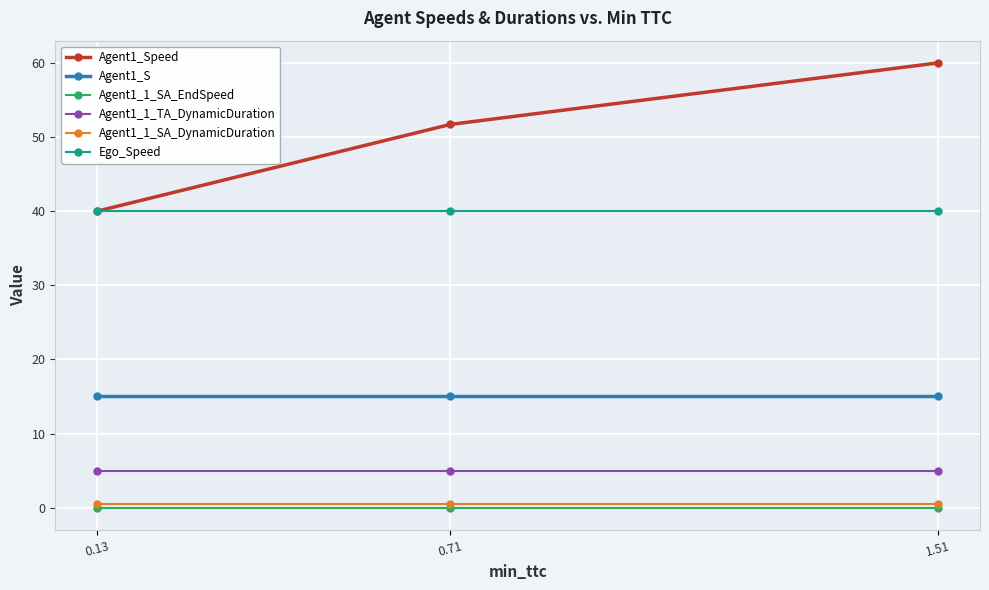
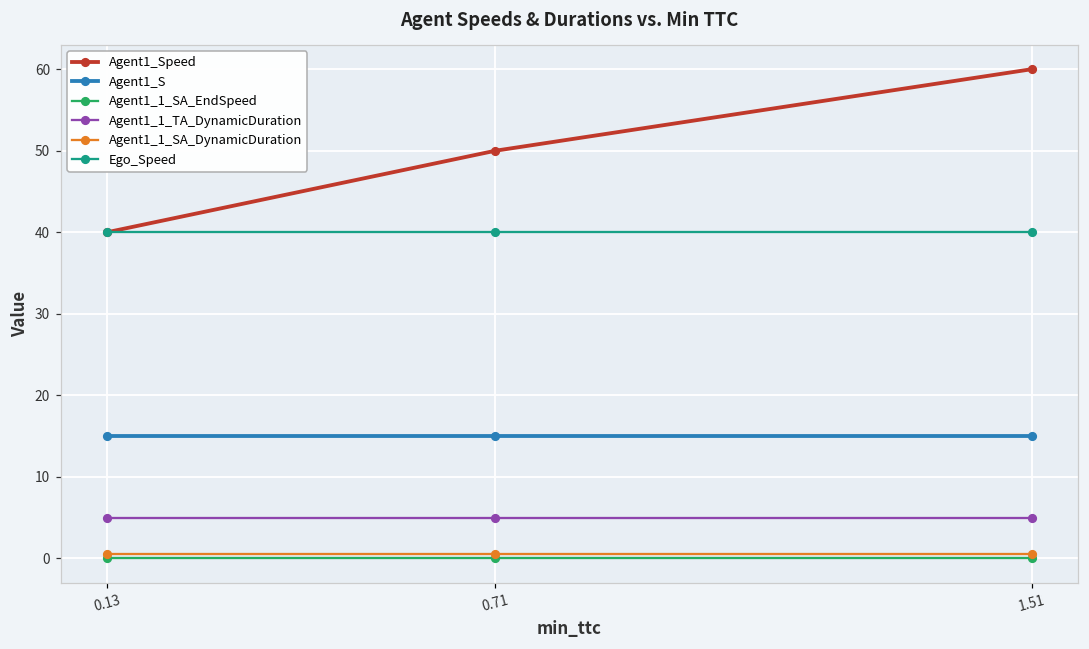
  {
    "Agent1_Speed": {
-     "0.71": 52,
+     "0.71": 50,
      "1.51": 60
    },
    "Agent1_S": {
      "0.13": 15,
      "0.71": 15,
      "1.51": 15
    },
    "Agent1_1_TA_DynamicDuration": {
      "0.13": 5,
      "0.71": 5,
      "1.51": 5
    },
    "Agent1_1_SA_DynamicDuration": {
      "0.13": 1,
      "0.71": 1,
      "1.51": 1
    }
  }
